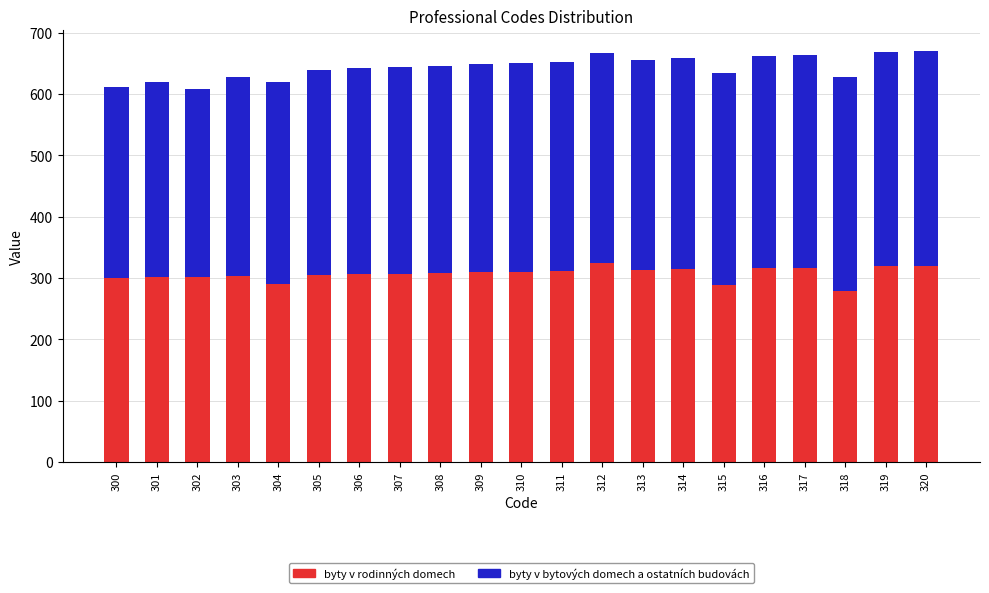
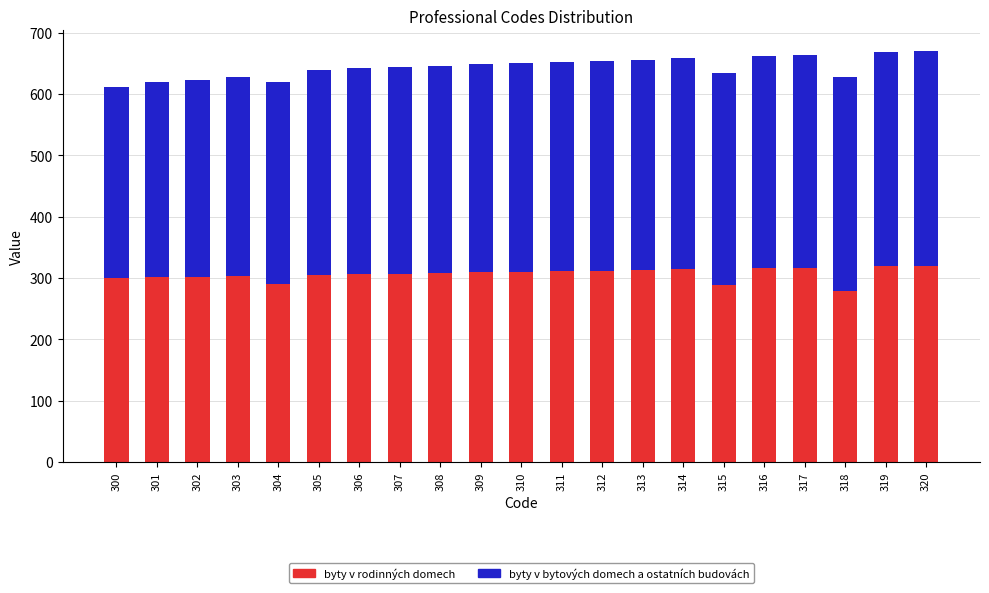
  {
    "byty v rodinných domech": {
      "300": 300,
      "301": 300,
      "302": 300,
      "303": 300,
      "304": 290,
      "305": 310,
      "306": 310,
      "307": 310,
      "308": 310,
      "309": 310,
      "310": 310,
      "311": 310,
-     "312": 330,
+     "312": 310,
      "313": 310,
      "314": 310,
      "315": 290,
      "316": 320,
      "317": 320,
      "318": 280,
      "319": 320,
      "320": 320
    },
    "byty v bytových domech a ostatních budovách": {
      "300": 310,
      "301": 320,
-     "302": 310,
+     "302": 320,
      "303": 330,
      "304": 330,
      "305": 330,
      "306": 340,
      "307": 340,
      "308": 340,
      "309": 340,
      "310": 340,
      "311": 340,
      "312": 340,
      "313": 340,
      "314": 340,
      "315": 350,
      "316": 350,
      "317": 350,
      "318": 350,
      "319": 350,
      "320": 350
    }
  }
